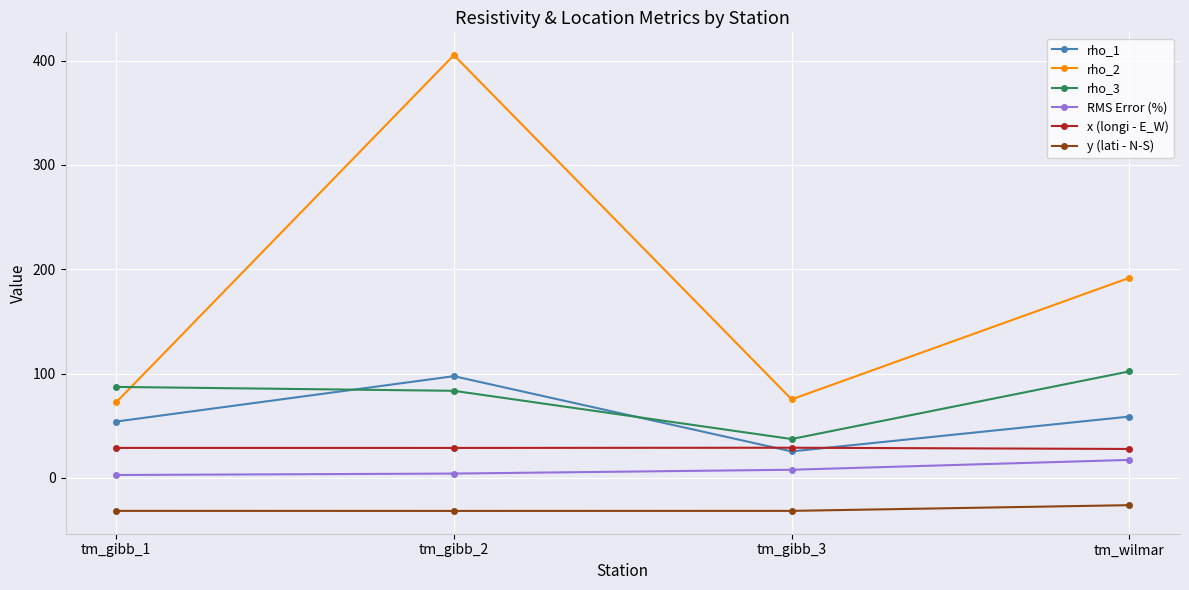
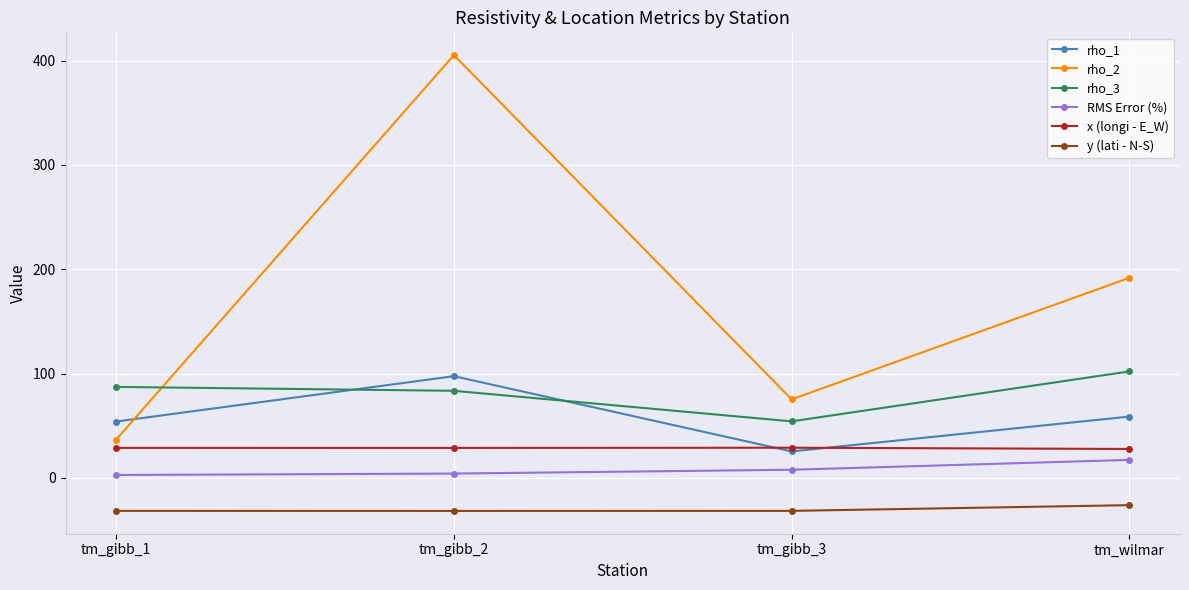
  {
    "rho_1": {
      "tm_gibb_1": 54,
      "tm_gibb_2": 97,
      "tm_gibb_3": 25,
      "tm_wilmar": 59
    },
    "rho_2": {
-     "tm_gibb_1": 72,
+     "tm_gibb_1": 37,
      "tm_gibb_2": 405,
      "tm_gibb_3": 75,
      "tm_wilmar": 192
    },
    "rho_3": {
      "tm_gibb_1": 87,
      "tm_gibb_2": 83,
-     "tm_gibb_3": 37,
+     "tm_gibb_3": 54,
      "tm_wilmar": 102
    },
    "RMS Error (%)": {
      "tm_gibb_1": 3,
      "tm_gibb_2": 4,
      "tm_gibb_3": 8,
      "tm_wilmar": 17
    }
  }
